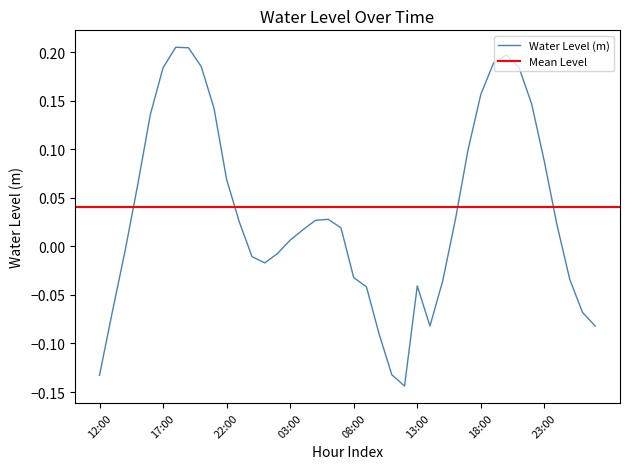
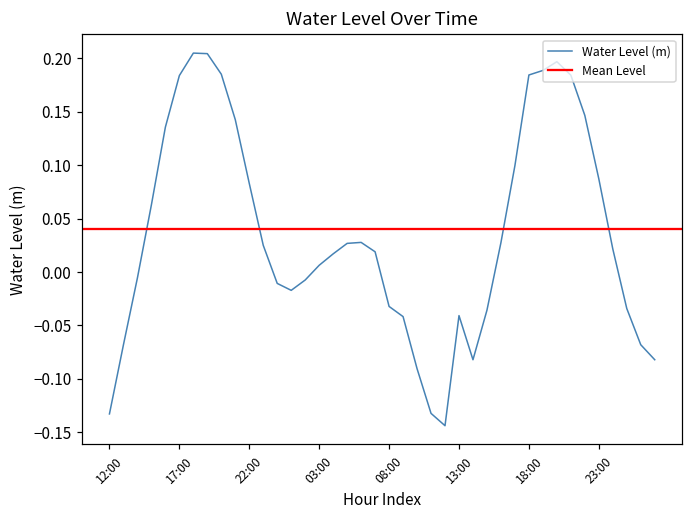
  {
    "12:00": -0.13,
    "17:00": 0.18,
-   "22:00": 0.07,
+   "22:00": 0.08,
    "03:00": 0.01,
    "08:00": -0.03,
    "13:00": -0.04,
-   "18:00": 0.16,
+   "18:00": 0.18,
    "23:00": 0.09
  }
